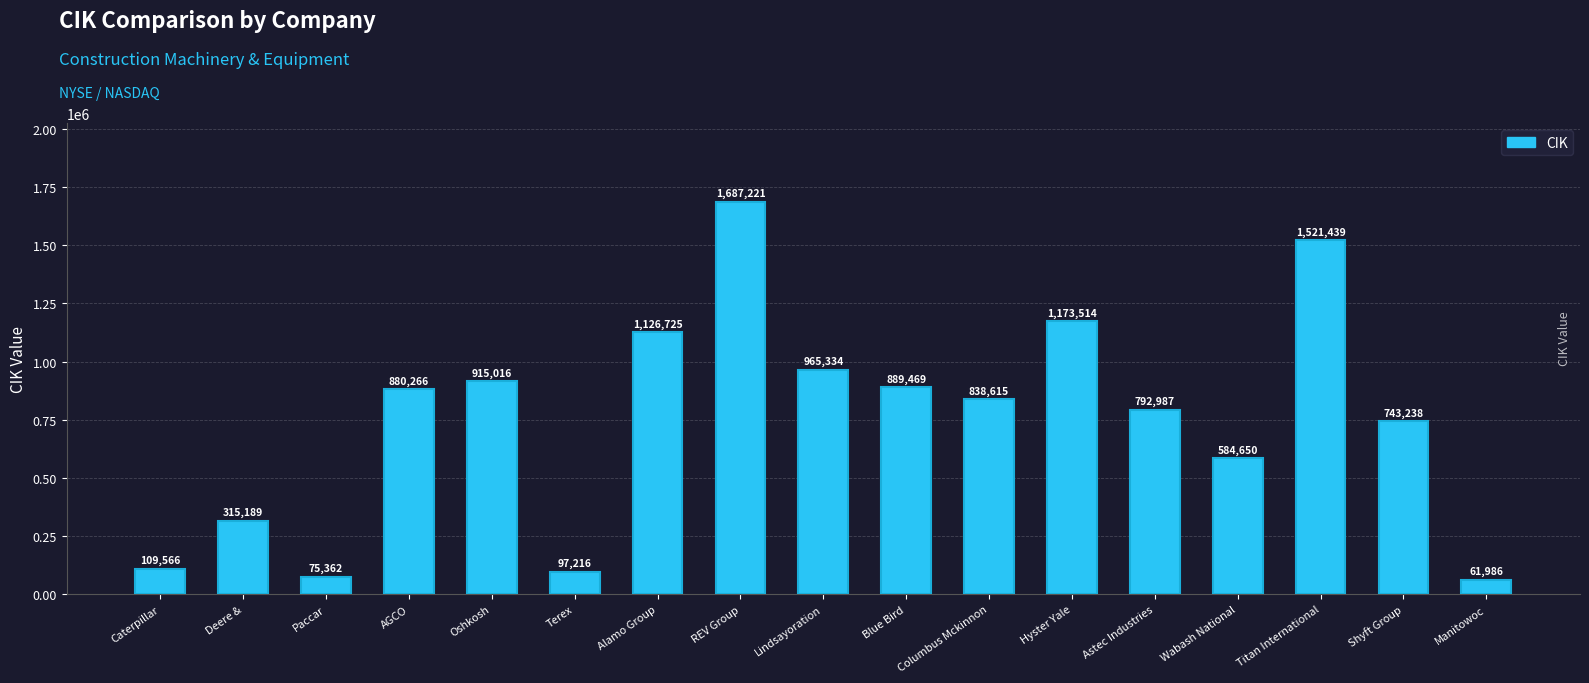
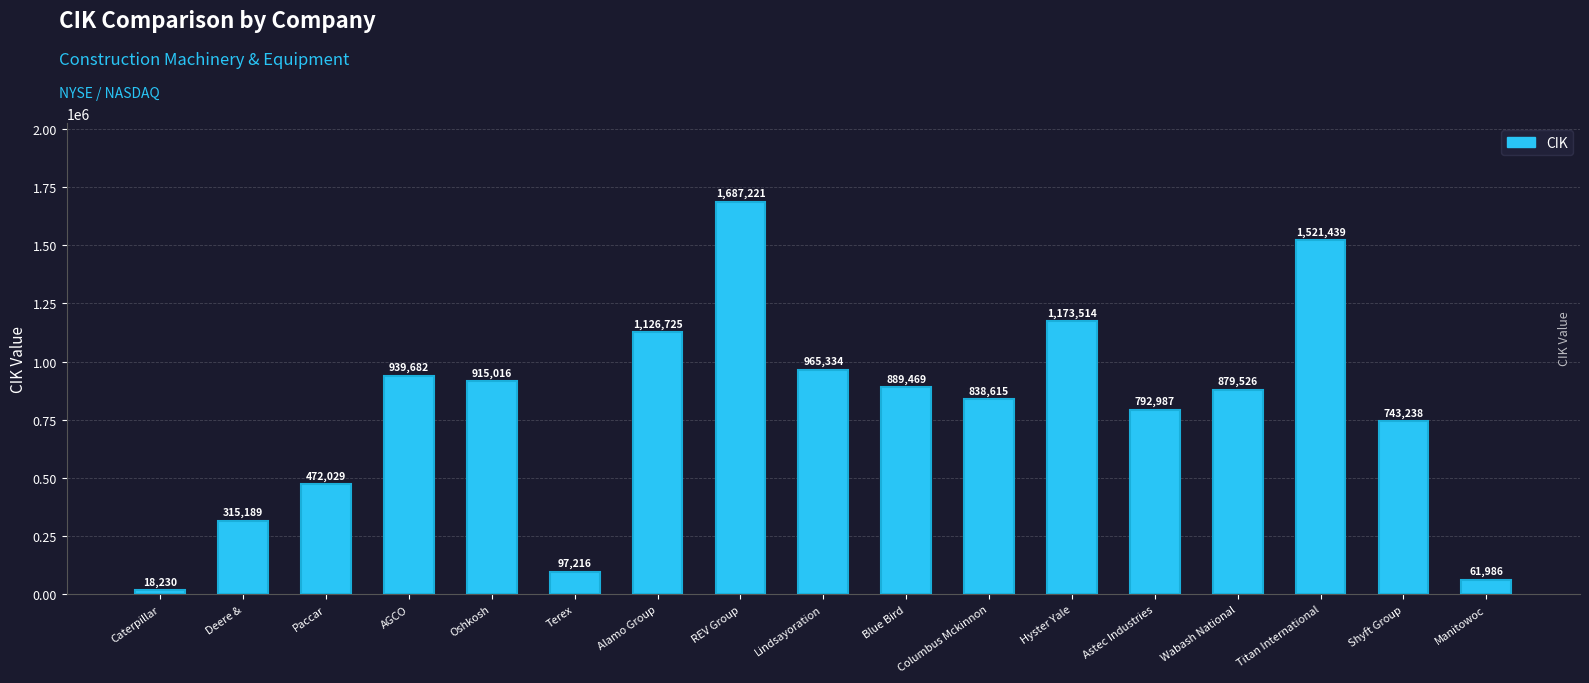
  {
-   "Caterpillar": "109,566",
+   "Caterpillar": "18,230",
    "Deere &": "315,189",
-   "Paccar": "75,362",
-   "AGCO": "880,266",
+   "Paccar": "472,029",
+   "AGCO": "939,682",
    "Oshkosh": "915,016",
    "Terex": "97,216",
    "Alamo Group": "1,126,725",
    "REV Group": "1,687,221",
    "Lindsayoration": "965,334",
    "Blue Bird": "889,469",
    "Columbus Mckinnon": "838,615",
    "Hyster Yale": "1,173,514",
    "Astec Industries": "792,987",
-   "Wabash National": "584,650",
+   "Wabash National": "879,526",
    "Titan International": "1,521,439",
    "Shyft Group": "743,238",
    "Manitowoc": "61,986"
  }
